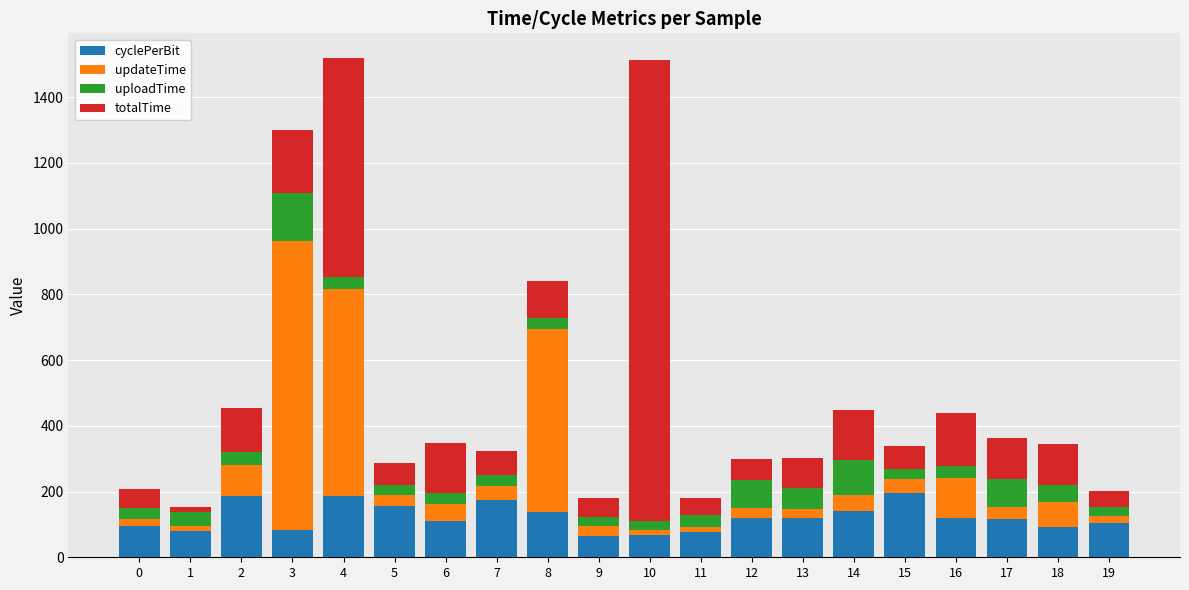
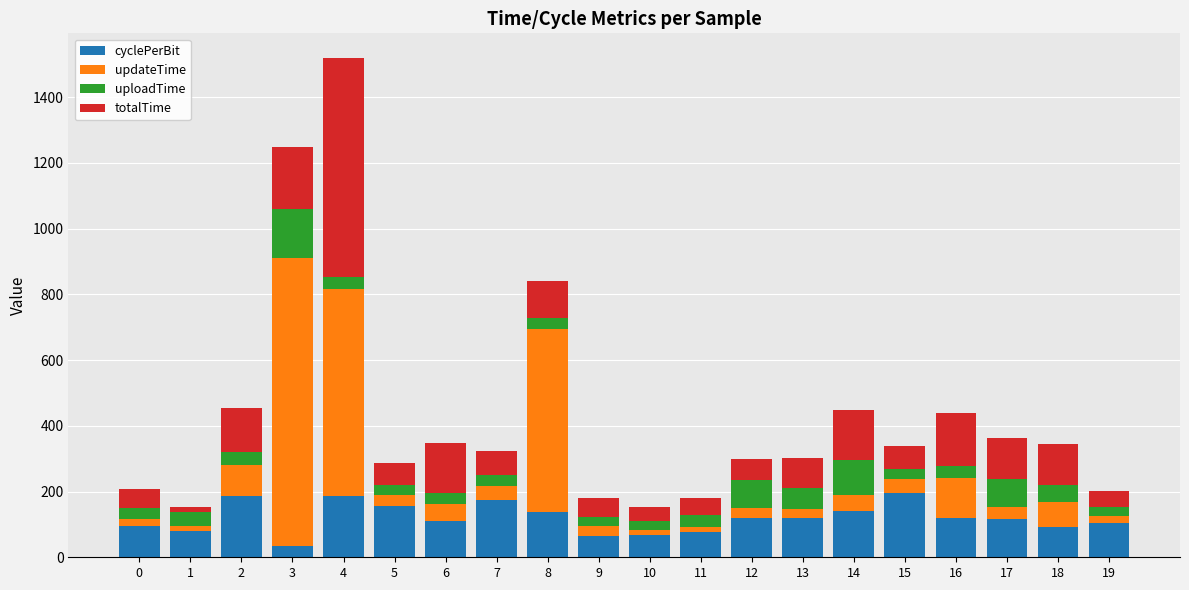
  {
    "cyclePerBit": {
      "0": 90,
      "1": 80,
      "2": 190,
-     "3": 80,
+     "3": 30,
      "4": 190,
      "5": 150,
      "6": 110,
      "7": 180,
      "8": 140,
      "9": 60,
      "10": 70,
      "11": 80,
      "12": 120,
      "13": 120,
      "14": 140,
      "15": 200,
      "16": 120,
      "17": 120,
      "18": 90,
      "19": 100
    },
    "updateTime": {
      "0": 20,
      "1": 20,
      "2": 100,
      "3": 880,
      "4": 630,
      "5": 30,
      "6": 50,
      "7": 40,
      "8": 560,
      "9": 30,
      "10": 20,
      "11": 20,
      "12": 30,
      "13": 30,
      "14": 50,
      "15": 40,
      "16": 120,
      "17": 40,
      "18": 80,
      "19": 20
    },
    "uploadTime": {
      "0": 30,
      "1": 40,
      "2": 40,
      "3": 150,
      "4": 40,
      "5": 30,
      "6": 40,
      "7": 30,
      "8": 30,
      "9": 30,
      "10": 30,
      "11": 40,
      "12": 90,
      "13": 60,
      "14": 110,
      "15": 30,
      "16": 40,
      "17": 90,
      "18": 50,
      "19": 30
    },
    "totalTime": {
      "0": 60,
      "1": 20,
      "2": 130,
      "3": 190,
      "4": 670,
      "5": 70,
      "6": 150,
      "7": 70,
      "8": 120,
      "9": 60,
-     "10": 1400,
+     "10": 40,
      "11": 50,
      "12": 70,
      "13": 90,
      "14": 150,
      "15": 70,
      "16": 160,
      "17": 120,
      "18": 130,
      "19": 50
    }
  }
